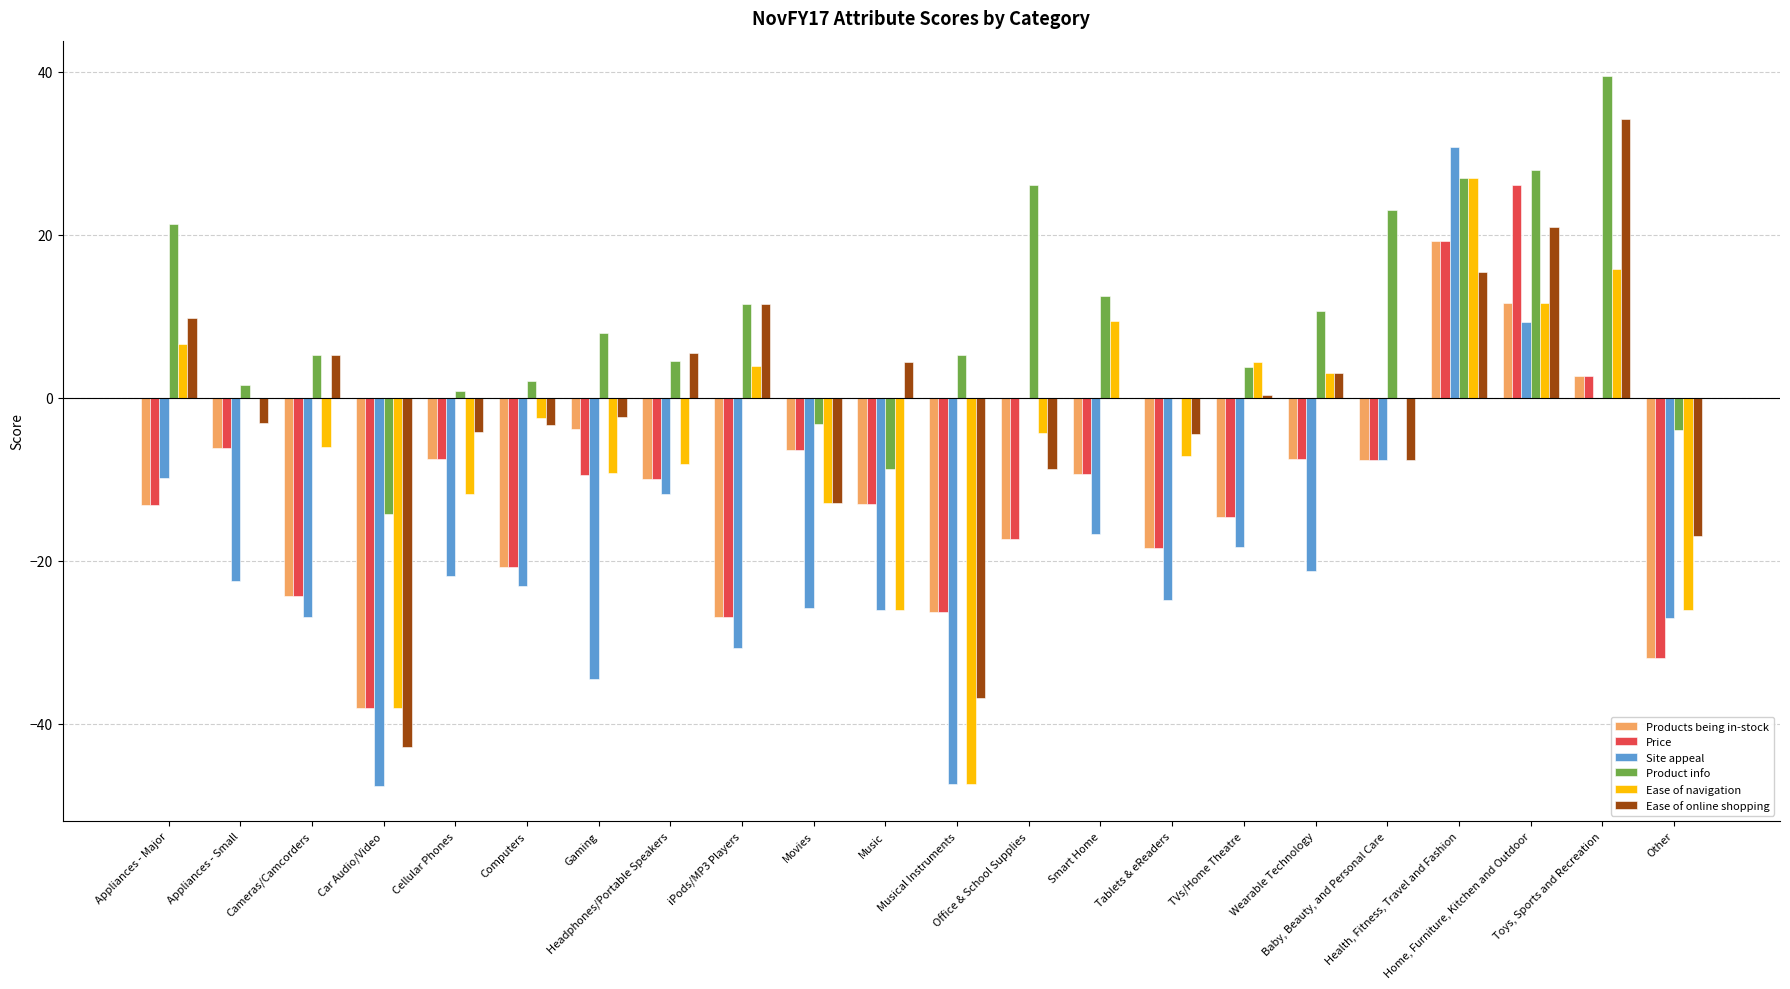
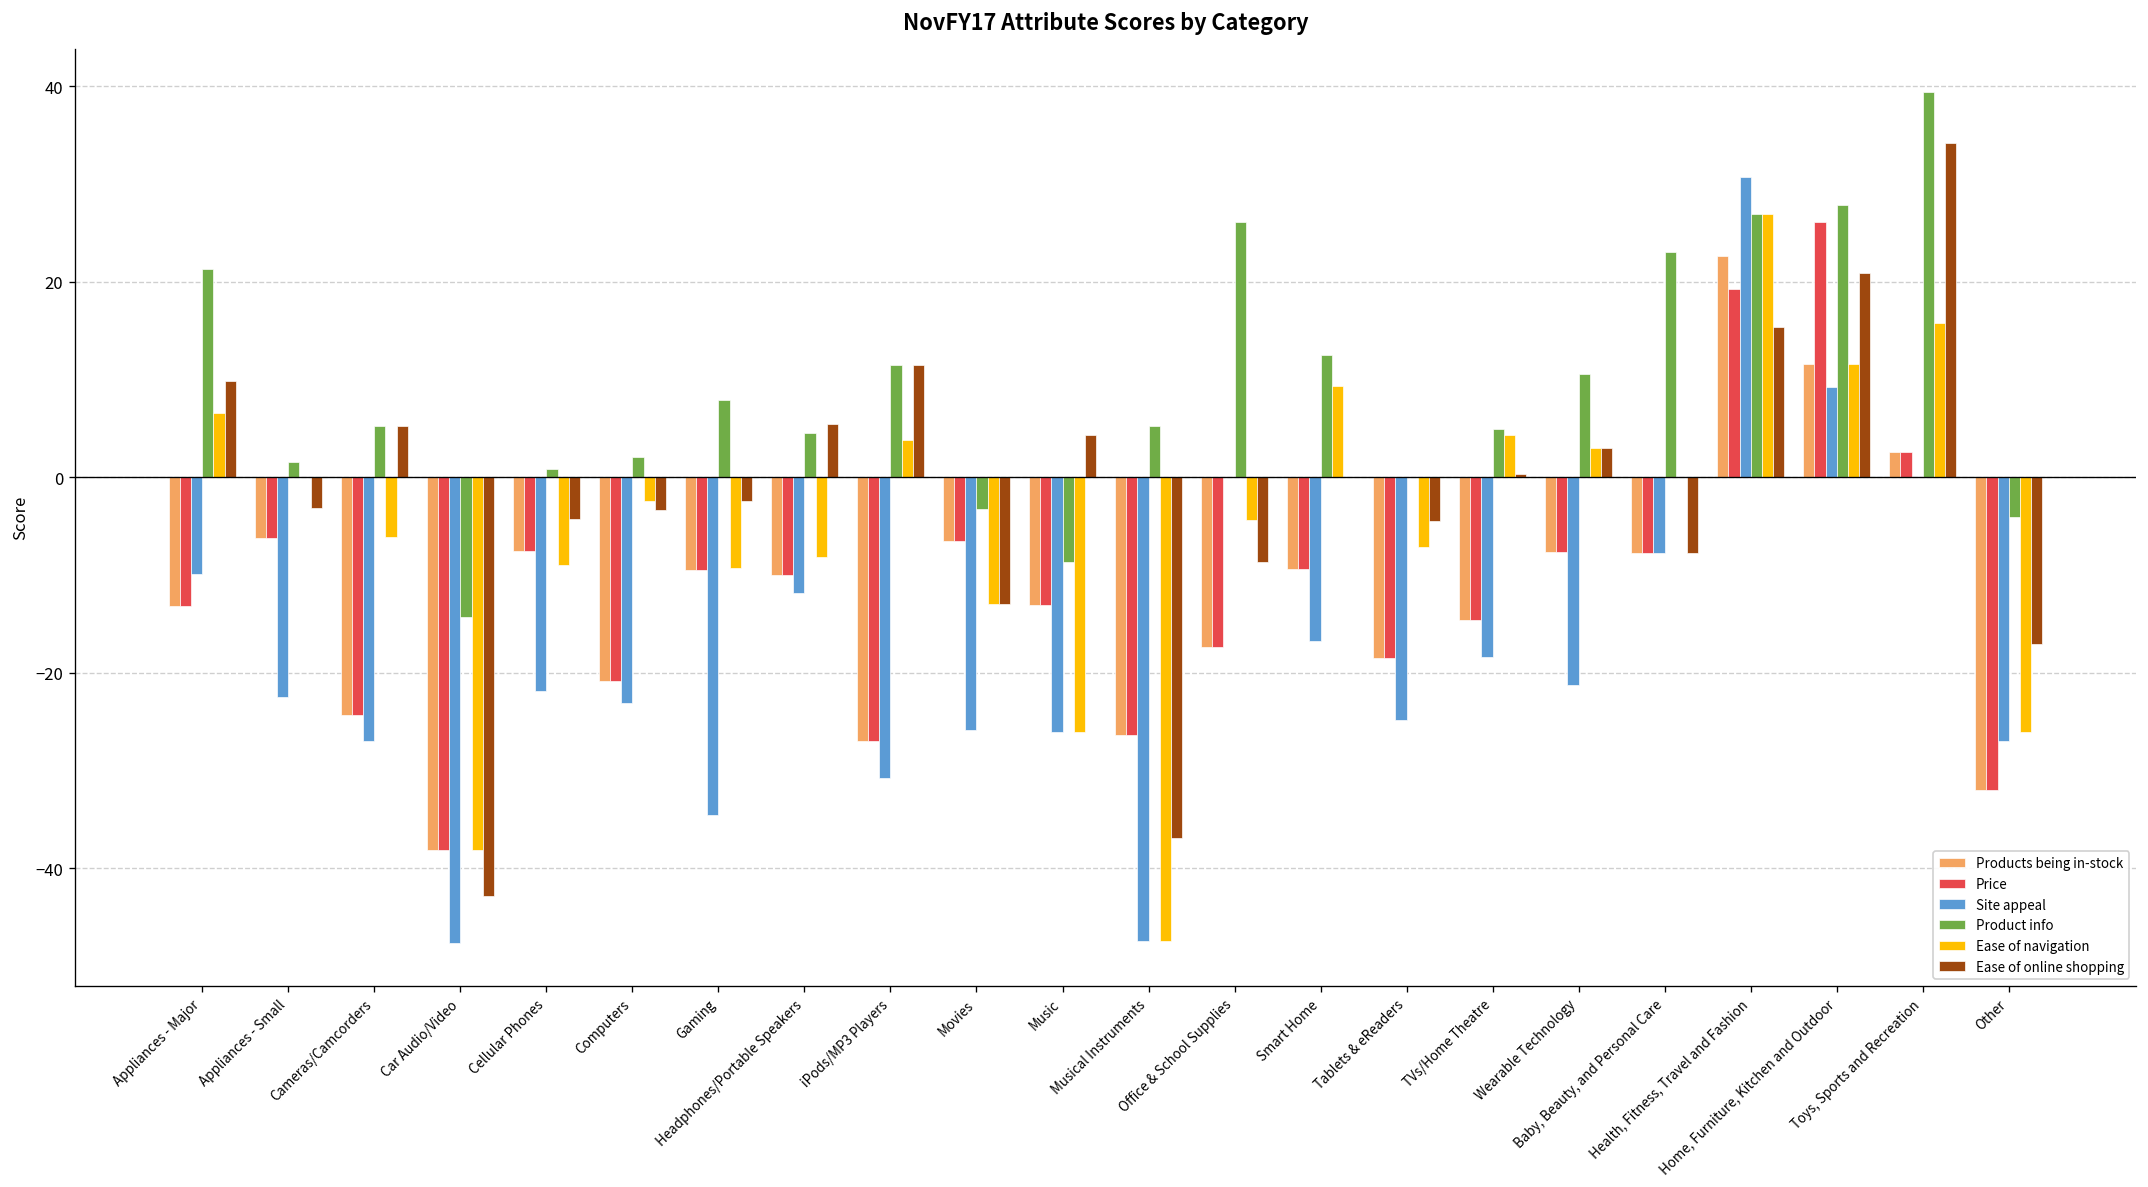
  {
    "Products being in-stock": {
      "Appliances - Major": -13,
      "Appliances - Small": -6,
      "Cameras/Camcorders": -24,
      "Car Audio/Video": -38,
      "Cellular Phones": -8,
      "Computers": -21,
-     "Gaming": -4,
+     "Gaming": -9,
      "Headphones/Portable Speakers": -10,
      "iPods/MP3 Players": -27,
      "Movies": -6,
      "Music": -13,
      "Musical Instruments": -26,
      "Office & School Supplies": -17,
      "Smart Home": -9,
      "Tablets & eReaders": -18,
      "TVs/Home Theatre": -15,
      "Wearable Technology": -8,
      "Baby, Beauty, and Personal Care": -8,
-     "Health, Fitness, Travel and Fashion": 19,
+     "Health, Fitness, Travel and Fashion": 23,
      "Home, Furniture, Kitchen and Outdoor": 12,
      "Toys, Sports and Recreation": 3,
      "Other": -32
    },
    "Price": {
      "Appliances - Major": -13,
      "Appliances - Small": -6,
      "Cameras/Camcorders": -24,
      "Car Audio/Video": -38,
      "Cellular Phones": -8,
      "Computers": -21,
      "Gaming": -9,
      "Headphones/Portable Speakers": -10,
      "iPods/MP3 Players": -27,
      "Movies": -6,
      "Music": -13,
      "Musical Instruments": -26,
      "Office & School Supplies": -17,
      "Smart Home": -9,
      "Tablets & eReaders": -18,
      "TVs/Home Theatre": -15,
      "Wearable Technology": -8,
      "Baby, Beauty, and Personal Care": -8,
      "Health, Fitness, Travel and Fashion": 19,
      "Home, Furniture, Kitchen and Outdoor": 26,
      "Toys, Sports and Recreation": 3,
      "Other": -32
    },
    "Site appeal": {
      "Appliances - Major": -10,
      "Appliances - Small": -22,
      "Cameras/Camcorders": -27,
      "Car Audio/Video": -48,
      "Cellular Phones": -22,
      "Computers": -23,
      "Gaming": -35,
      "Headphones/Portable Speakers": -12,
      "iPods/MP3 Players": -31,
      "Movies": -26,
      "Music": -26,
      "Musical Instruments": -47,
      "Office & School Supplies": 0,
      "Smart Home": -17,
      "Tablets & eReaders": -25,
      "TVs/Home Theatre": -18,
      "Wearable Technology": -21,
      "Baby, Beauty, and Personal Care": -8,
      "Health, Fitness, Travel and Fashion": 31,
      "Home, Furniture, Kitchen and Outdoor": 9,
      "Toys, Sports and Recreation": 0,
      "Other": -27
    },
    "Product info": {
      "Appliances - Major": 21,
      "Appliances - Small": 2,
      "Cameras/Camcorders": 5,
      "Car Audio/Video": -14,
      "Cellular Phones": 1,
      "Computers": 2,
      "Gaming": 8,
      "Headphones/Portable Speakers": 5,
      "iPods/MP3 Players": 12,
      "Movies": -3,
      "Music": -9,
      "Musical Instruments": 5,
      "Office & School Supplies": 26,
      "Smart Home": 13,
      "Tablets & eReaders": 0,
-     "TVs/Home Theatre": 4,
+     "TVs/Home Theatre": 5,
      "Wearable Technology": 11,
      "Baby, Beauty, and Personal Care": 23,
      "Health, Fitness, Travel and Fashion": 27,
      "Home, Furniture, Kitchen and Outdoor": 28,
      "Toys, Sports and Recreation": 39,
      "Other": -4
    },
    "Ease of navigation": {
      "Appliances - Major": 7,
      "Appliances - Small": 0,
      "Cameras/Camcorders": -6,
      "Car Audio/Video": -38,
-     "Cellular Phones": -12,
+     "Cellular Phones": -9,
      "Computers": -2,
      "Gaming": -9,
      "Headphones/Portable Speakers": -8,
      "iPods/MP3 Players": 4,
      "Movies": -13,
      "Music": -26,
      "Musical Instruments": -47,
      "Office & School Supplies": -4,
      "Smart Home": 9,
      "Tablets & eReaders": -7,
      "TVs/Home Theatre": 4,
      "Wearable Technology": 3,
      "Baby, Beauty, and Personal Care": 0,
      "Health, Fitness, Travel and Fashion": 27,
      "Home, Furniture, Kitchen and Outdoor": 12,
      "Toys, Sports and Recreation": 16,
      "Other": -26
    },
    "Ease of online shopping": {
      "Appliances - Major": 10,
      "Appliances - Small": -3,
      "Cameras/Camcorders": 5,
      "Car Audio/Video": -43,
      "Cellular Phones": -4,
      "Computers": -3,
      "Gaming": -2,
      "Headphones/Portable Speakers": 5,
      "iPods/MP3 Players": 12,
      "Movies": -13,
      "Music": 4,
      "Musical Instruments": -37,
      "Office & School Supplies": -9,
      "Smart Home": 0,
      "Tablets & eReaders": -4,
      "TVs/Home Theatre": 0,
      "Wearable Technology": 3,
      "Baby, Beauty, and Personal Care": -8,
      "Health, Fitness, Travel and Fashion": 15,
      "Home, Furniture, Kitchen and Outdoor": 21,
      "Toys, Sports and Recreation": 34,
      "Other": -17
    }
  }
